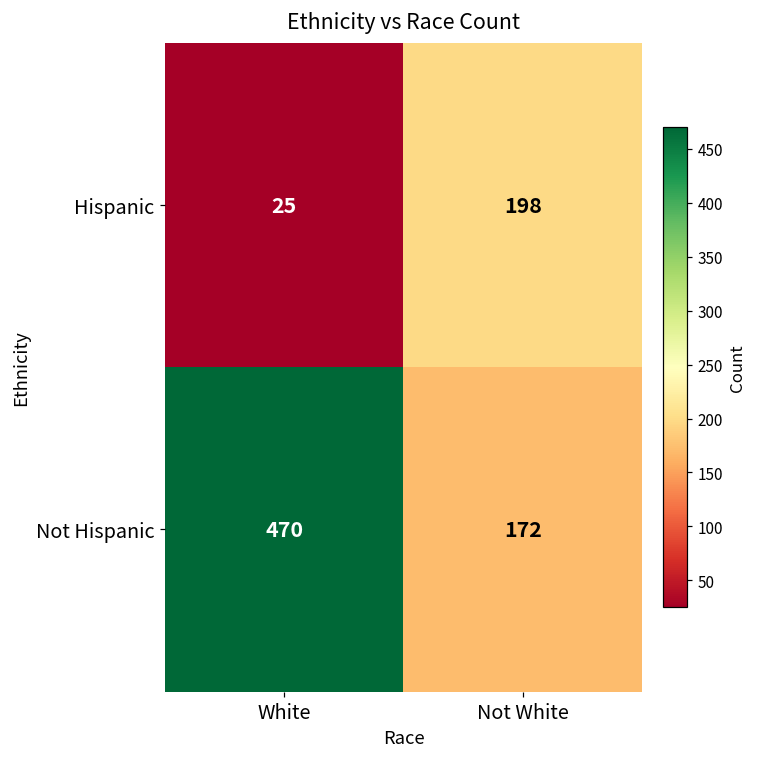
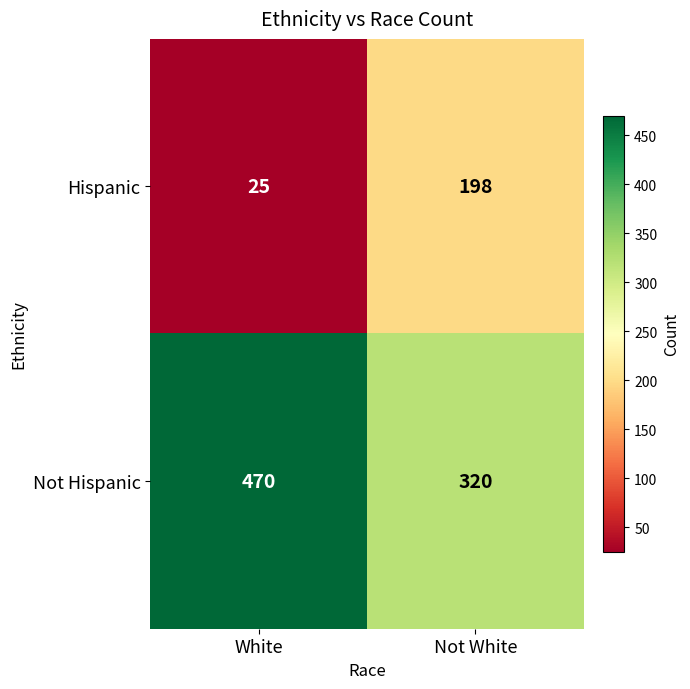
  {
    "Hispanic": {
      "White": 25,
      "Not White": 198
    },
    "Not Hispanic": {
      "White": 470,
-     "Not White": 172
+     "Not White": 320
    }
  }
